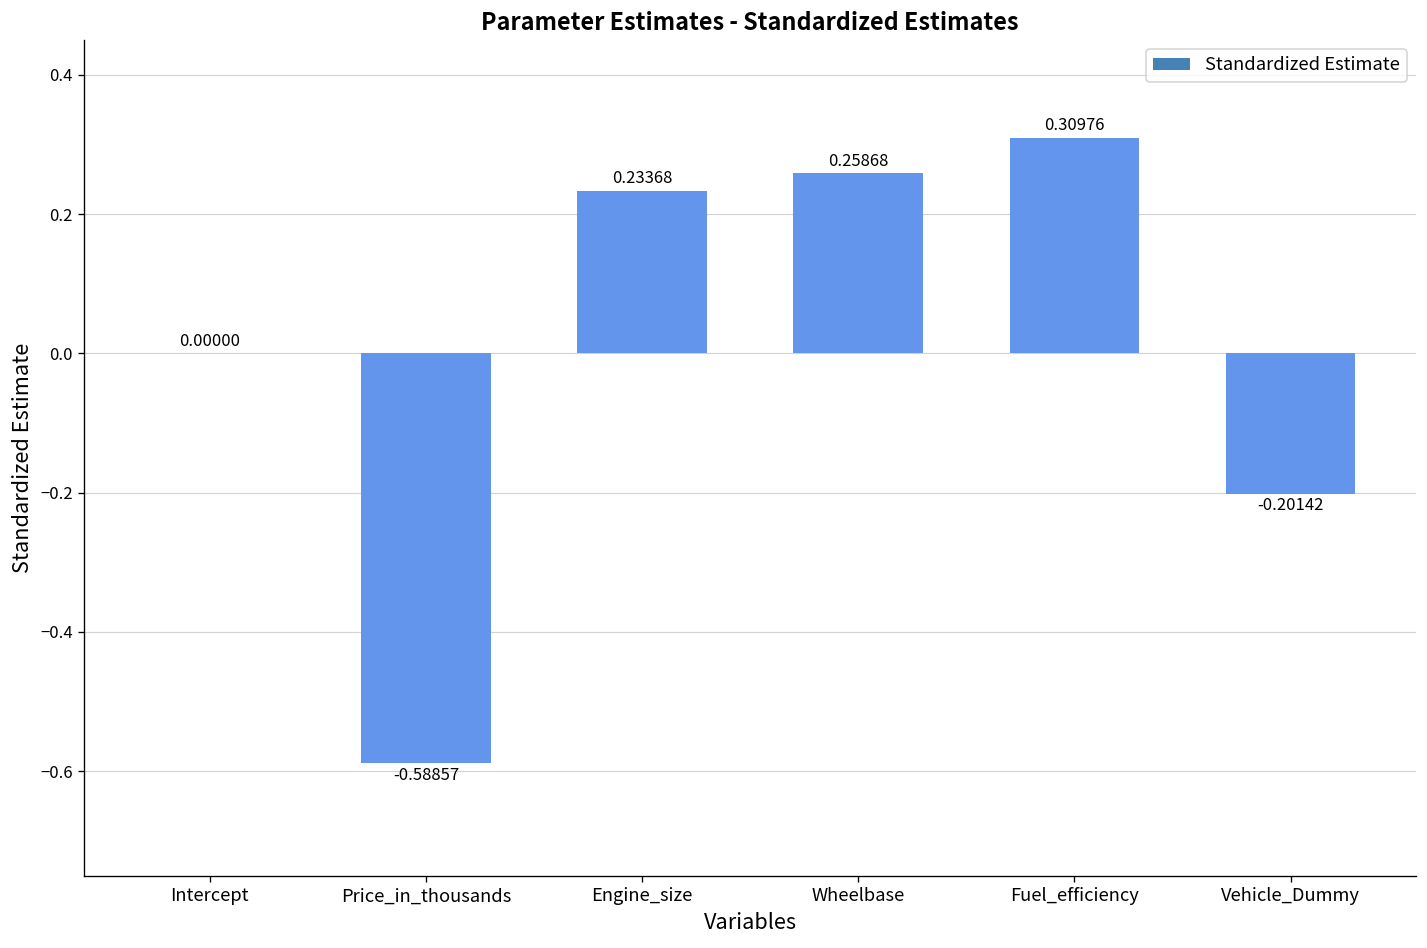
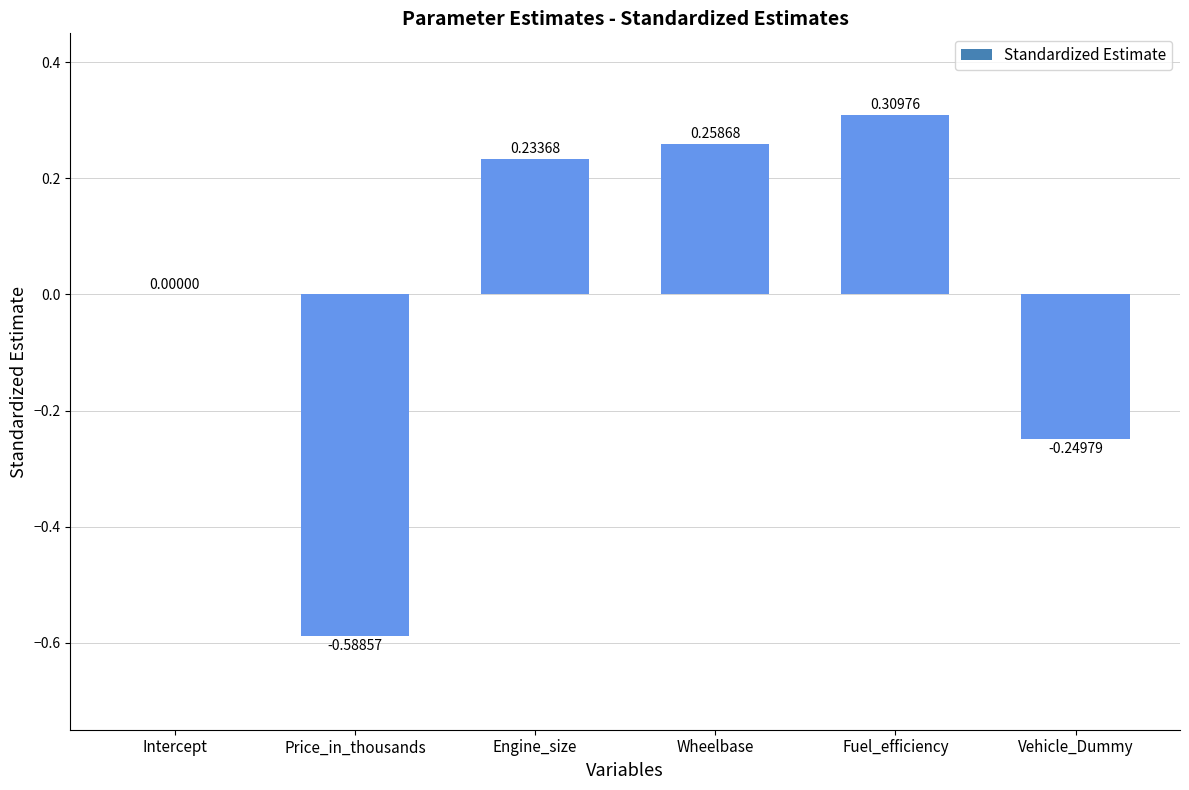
  {
    "Intercept": 0.00000,
    "Price_in_thousands": -0.58857,
    "Engine_size": 0.23368,
    "Wheelbase": 0.25868,
    "Fuel_efficiency": 0.30976,
-   "Vehicle_Dummy": -0.20142
+   "Vehicle_Dummy": -0.24979
  }
